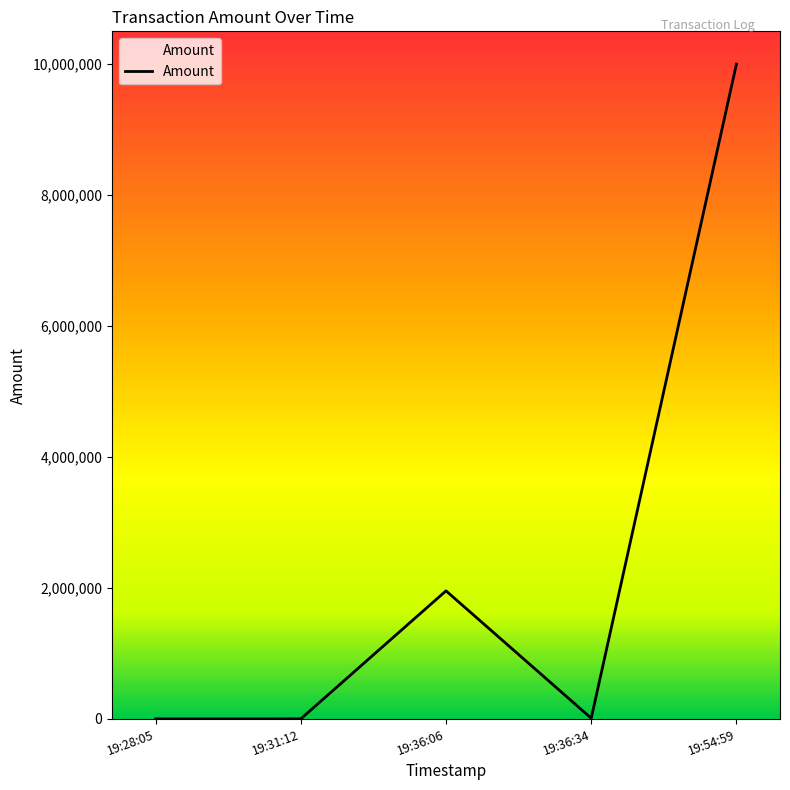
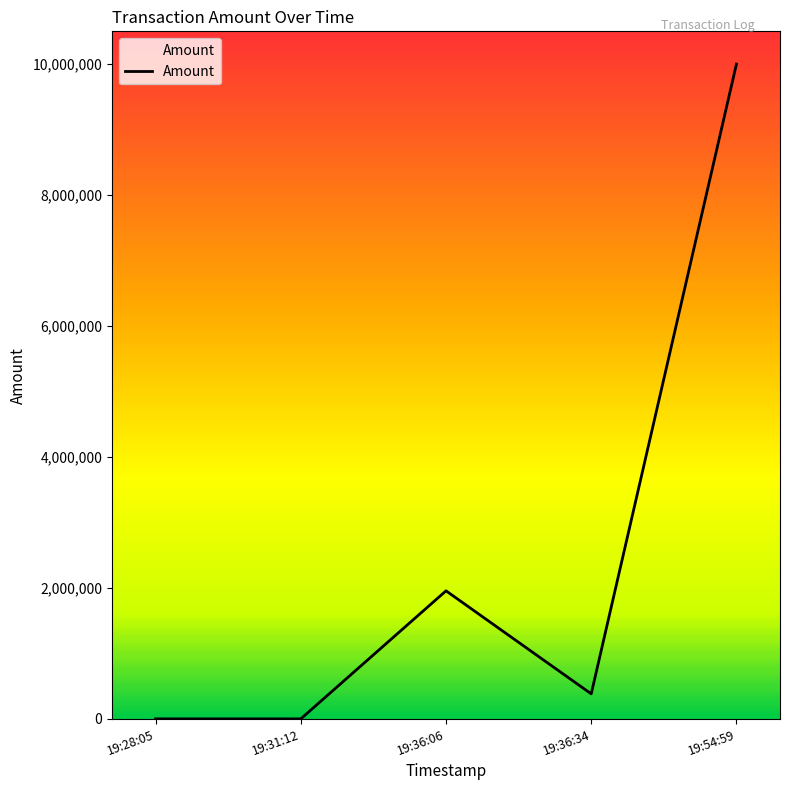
  {
    "19:28:05": "0",
    "19:31:12": "0",
    "19:36:06": "2,000,000",
-   "19:36:34": "0",
+   "19:36:34": "400,000",
    "19:54:59": "10,000,000"
  }
